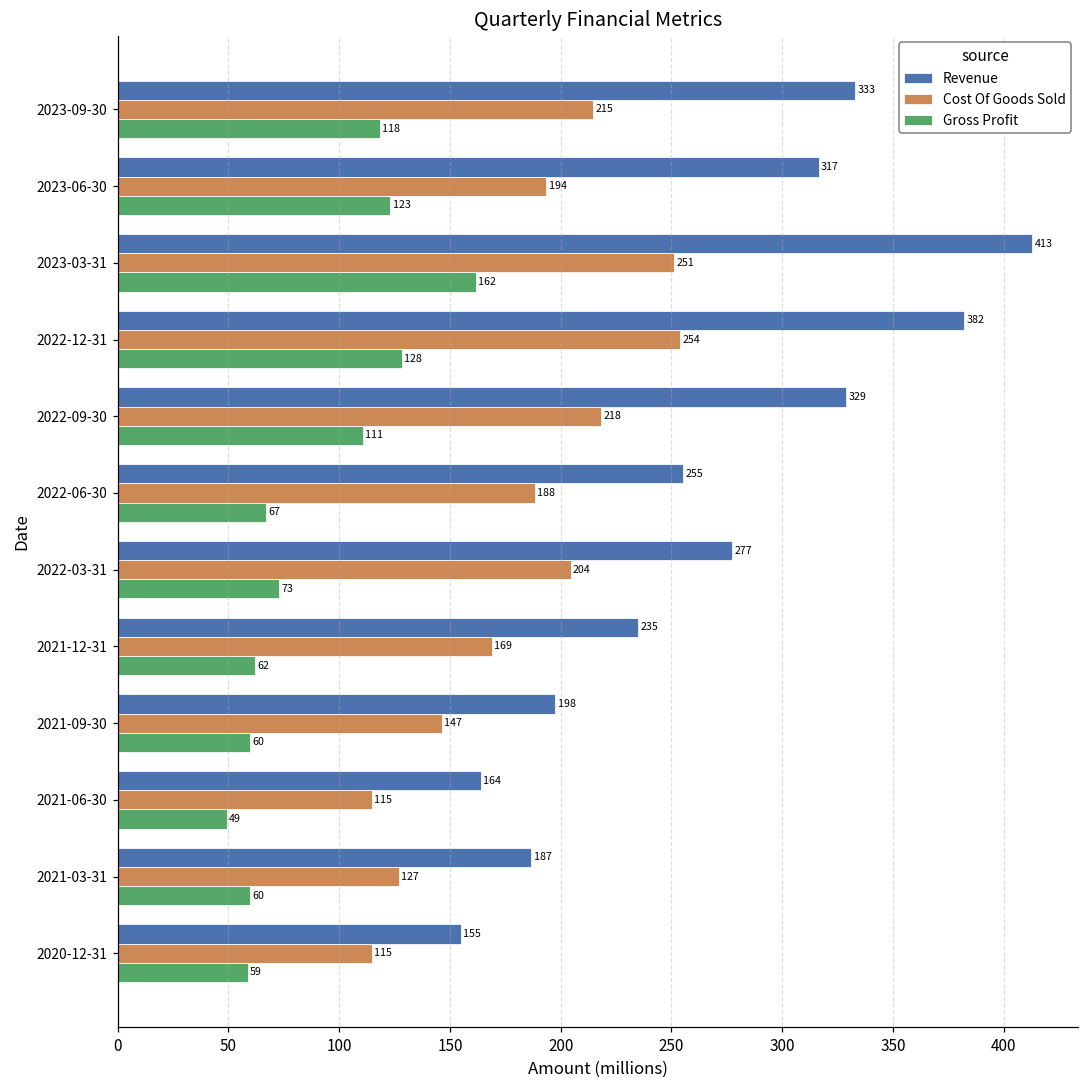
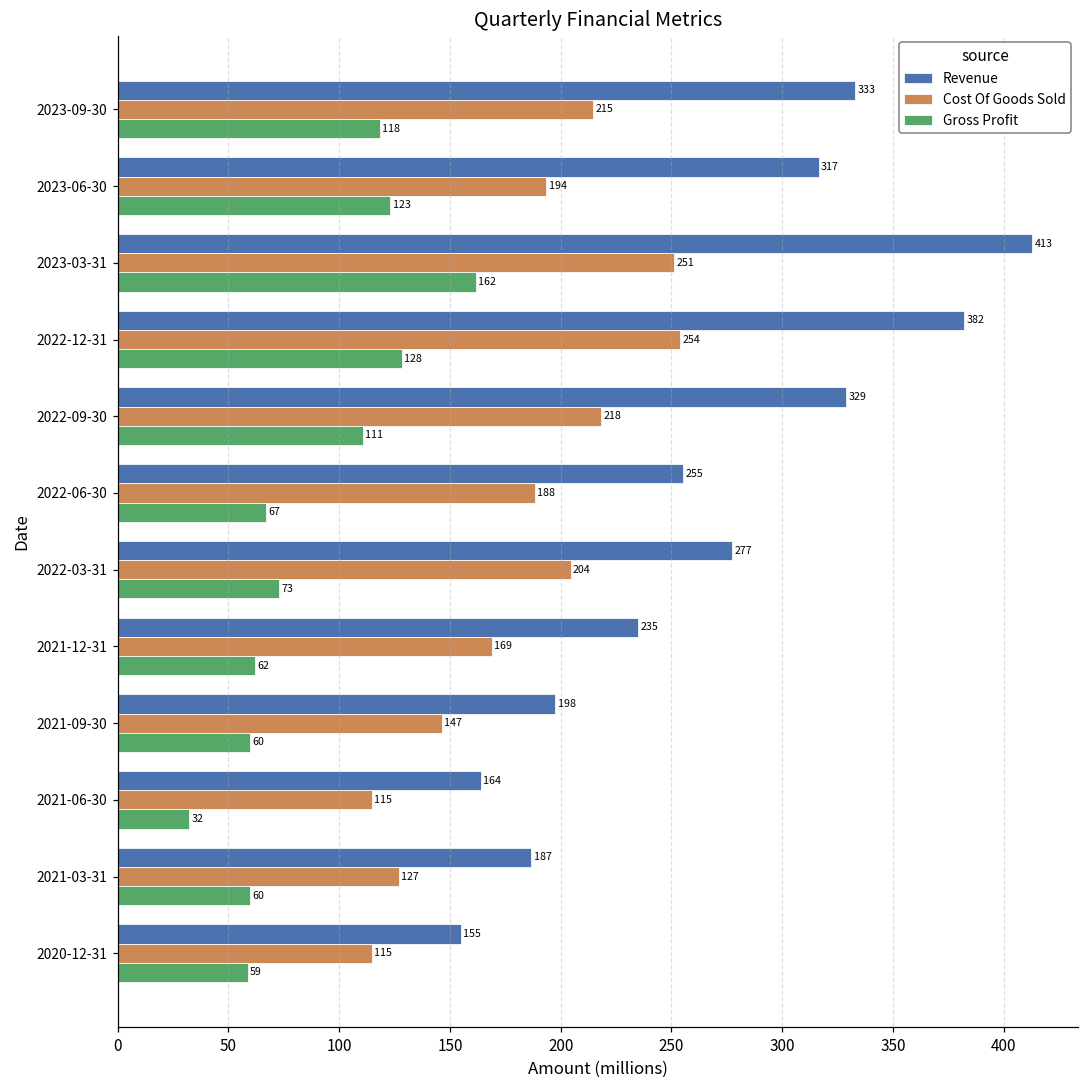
  {
    "Revenue": {
      "2023-09-30": 333,
      "2023-06-30": 317,
      "2023-03-31": 413,
      "2022-12-31": 382,
      "2022-09-30": 329,
      "2022-06-30": 255,
      "2022-03-31": 277,
      "2021-12-31": 235,
      "2021-09-30": 198,
      "2021-06-30": 164,
      "2021-03-31": 187,
      "2020-12-31": 155
    },
    "Cost Of Goods Sold": {
      "2023-09-30": 215,
      "2023-06-30": 194,
      "2023-03-31": 251,
      "2022-12-31": 254,
      "2022-09-30": 218,
      "2022-06-30": 188,
      "2022-03-31": 204,
      "2021-12-31": 169,
      "2021-09-30": 147,
      "2021-06-30": 115,
      "2021-03-31": 127,
      "2020-12-31": 115
    },
    "Gross Profit": {
      "2023-09-30": 118,
      "2023-06-30": 123,
      "2023-03-31": 162,
      "2022-12-31": 128,
      "2022-09-30": 111,
      "2022-06-30": 67,
      "2022-03-31": 73,
      "2021-12-31": 62,
      "2021-09-30": 60,
-     "2021-06-30": 49,
+     "2021-06-30": 32,
      "2021-03-31": 60,
      "2020-12-31": 59
    }
  }
